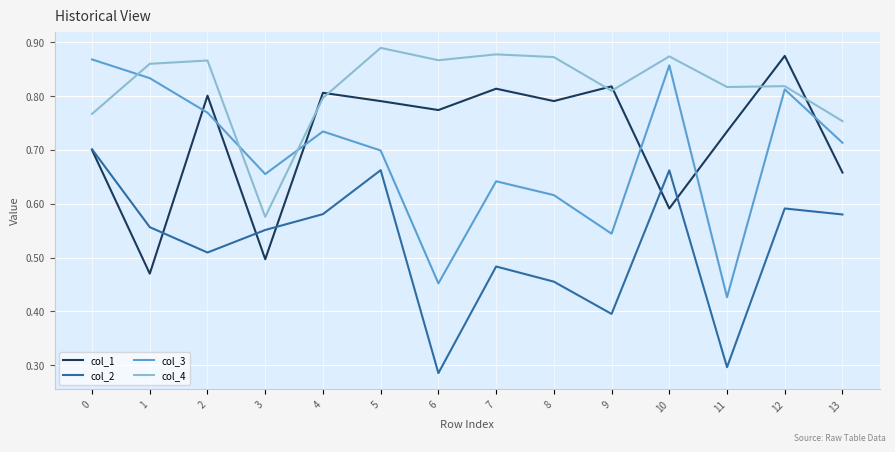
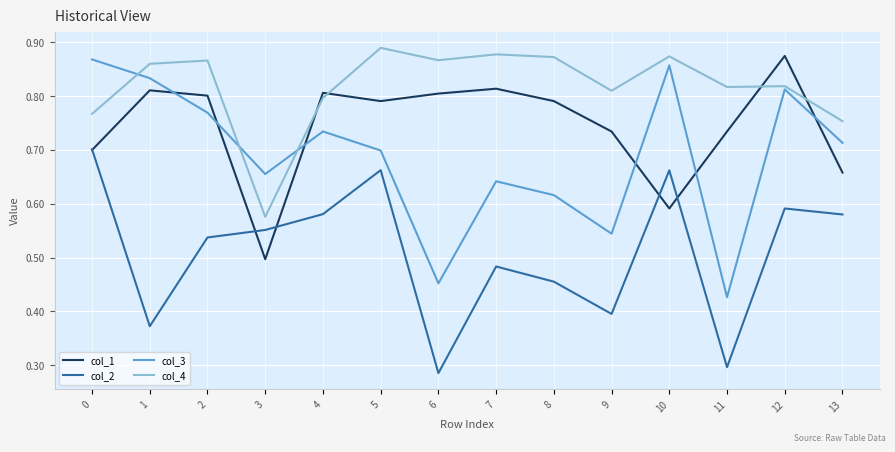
  {
    "col_1": {
-     "1": 0.47,
+     "1": 0.81,
      "2": 0.80,
      "3": 0.50,
      "4": 0.81,
      "5": 0.79,
-     "6": 0.77,
+     "6": 0.80,
      "7": 0.81,
      "8": 0.79,
-     "9": 0.82,
+     "9": 0.73,
      "10": 0.59,
      "11": 0.73,
      "12": 0.87,
      "13": 0.66
    },
    "col_2": {
-     "1": 0.56,
-     "2": 0.51,
+     "1": 0.37,
+     "2": 0.54,
      "3": 0.55,
      "4": 0.58,
      "5": 0.66,
      "6": 0.29,
      "7": 0.48,
      "8": 0.46,
      "9": 0.40,
      "10": 0.66,
      "11": 0.30,
      "12": 0.59,
      "13": 0.58
    }
  }
